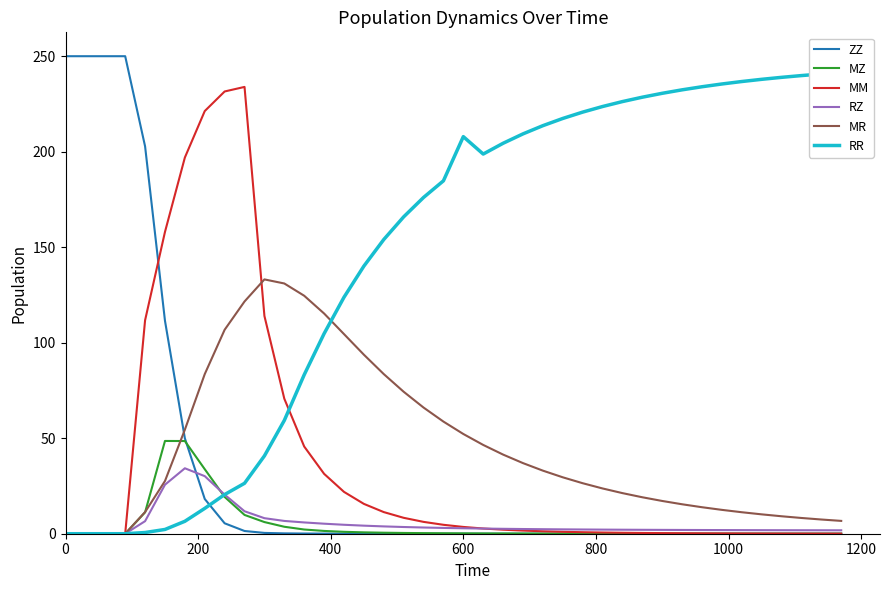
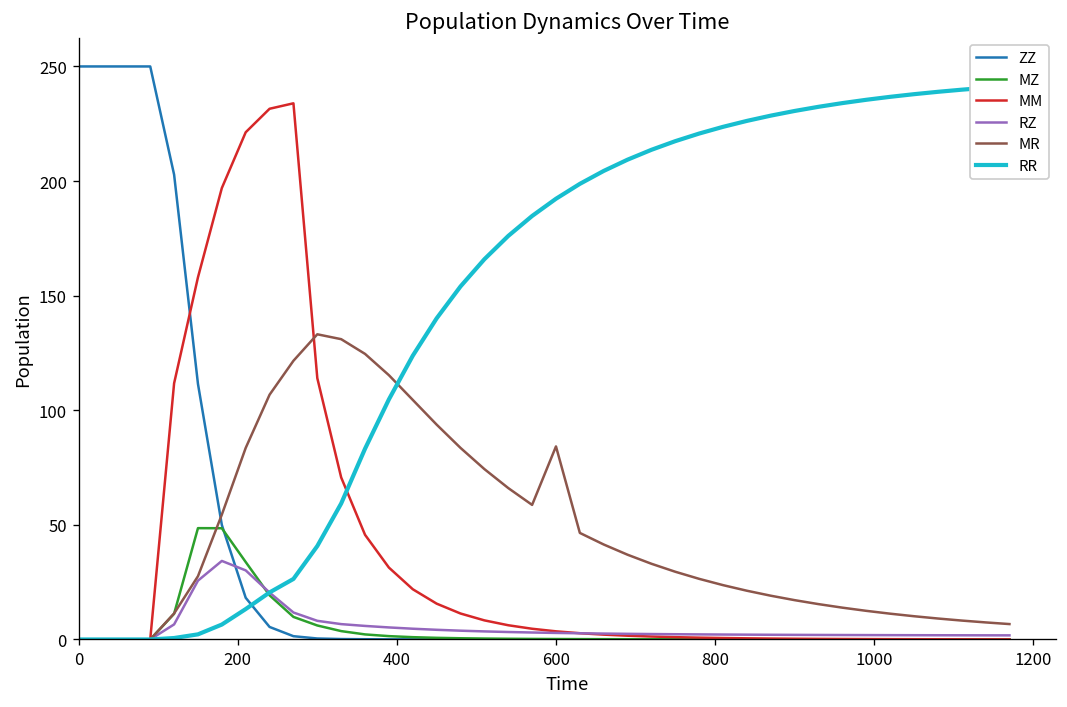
  {
    "ZZ": {
      "0": 250
    },
    "MR": {
-     "600": 52
+     "600": 84
    },
    "RR": {
-     "600": 208
+     "600": 192
    }
  }
